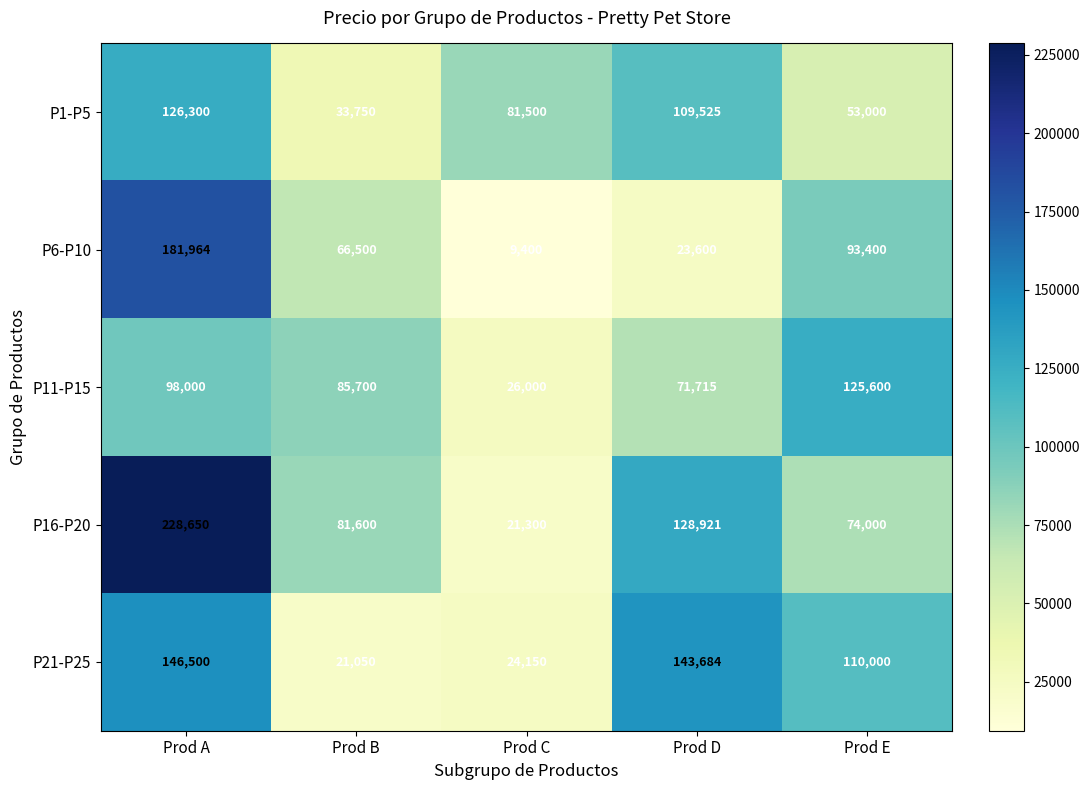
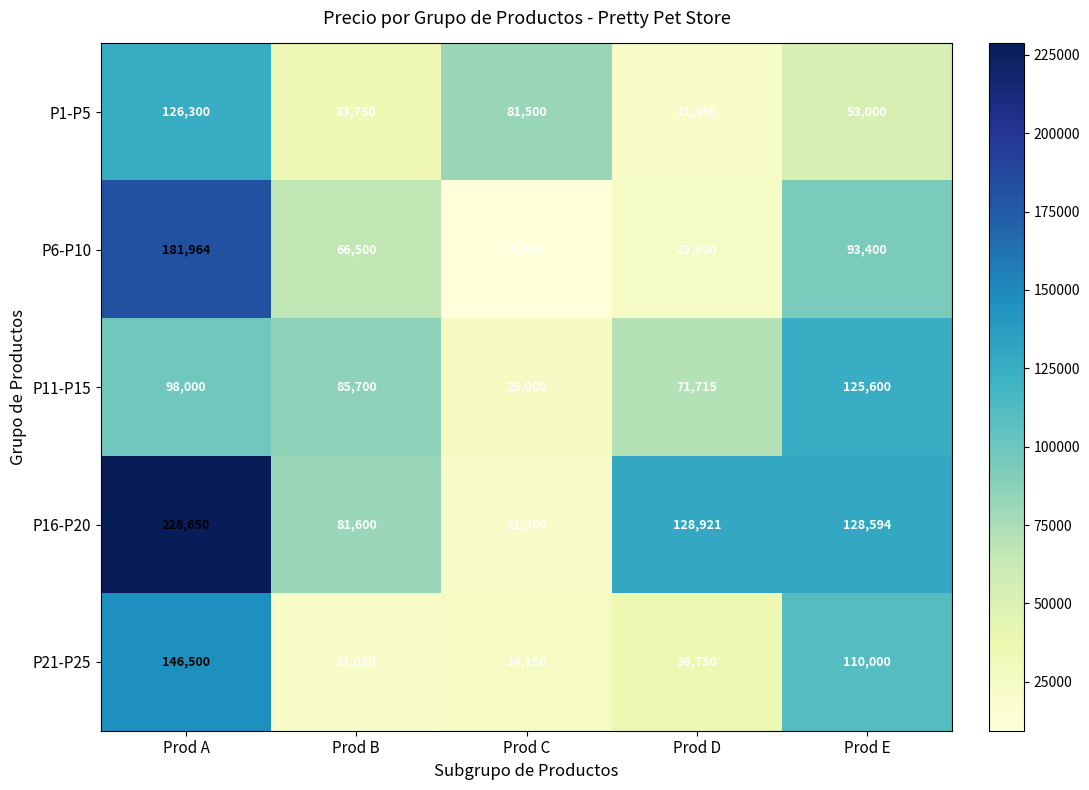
  {
    "P1-P5": {
      "Prod A": "126,300",
      "Prod B": "33,750",
      "Prod C": "81,500",
-     "Prod D": "109,525",
+     "Prod D": "21,350",
      "Prod E": "53,000"
    },
    "P6-P10": {
      "Prod A": "181,964",
      "Prod B": "66,500",
      "Prod D": "23,600",
      "Prod E": "93,400"
    },
    "P11-P15": {
      "Prod A": "98,000",
      "Prod B": "85,700",
      "Prod C": "26,000",
      "Prod D": "71,715",
      "Prod E": "125,600"
    },
    "P16-P20": {
      "Prod A": "228,650",
      "Prod B": "81,600",
      "Prod C": "21,300",
      "Prod D": "128,921",
-     "Prod E": "74,000"
+     "Prod E": "128,594"
    },
    "P21-P25": {
      "Prod A": "146,500",
      "Prod B": "21,050",
      "Prod C": "24,150",
-     "Prod D": "143,684",
+     "Prod D": "36,750",
      "Prod E": "110,000"
    }
  }
